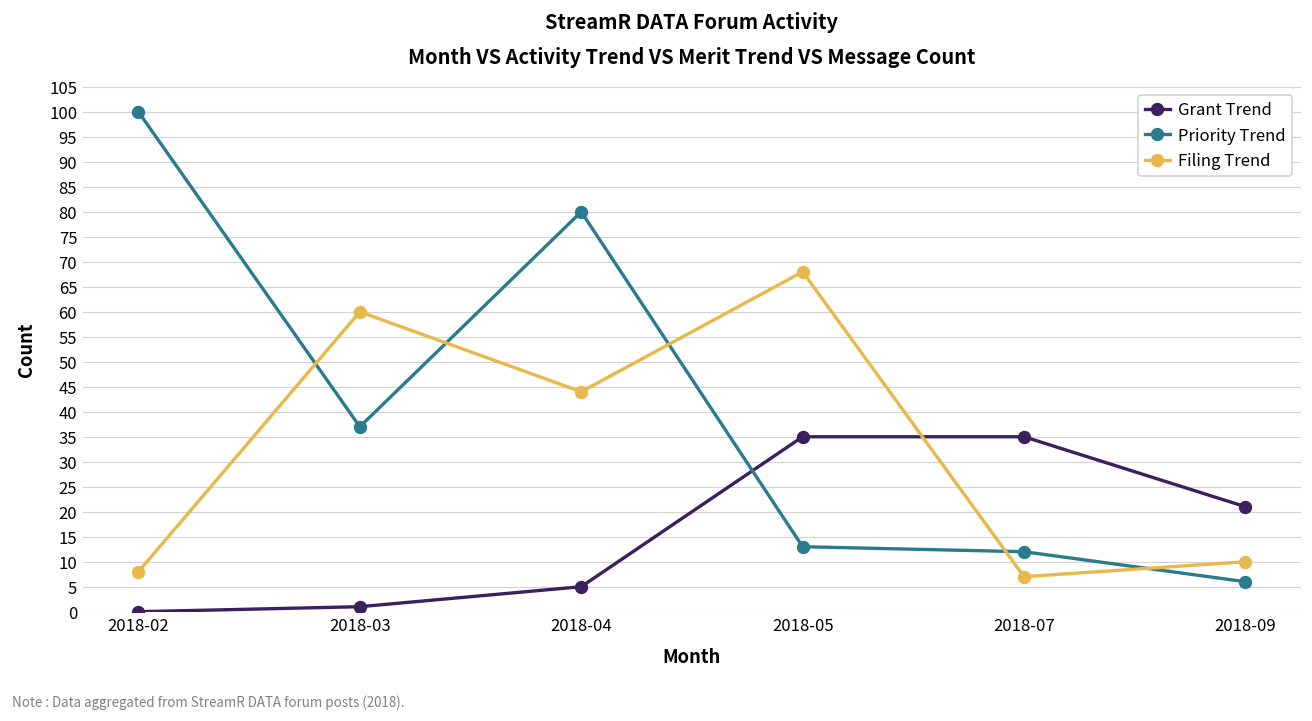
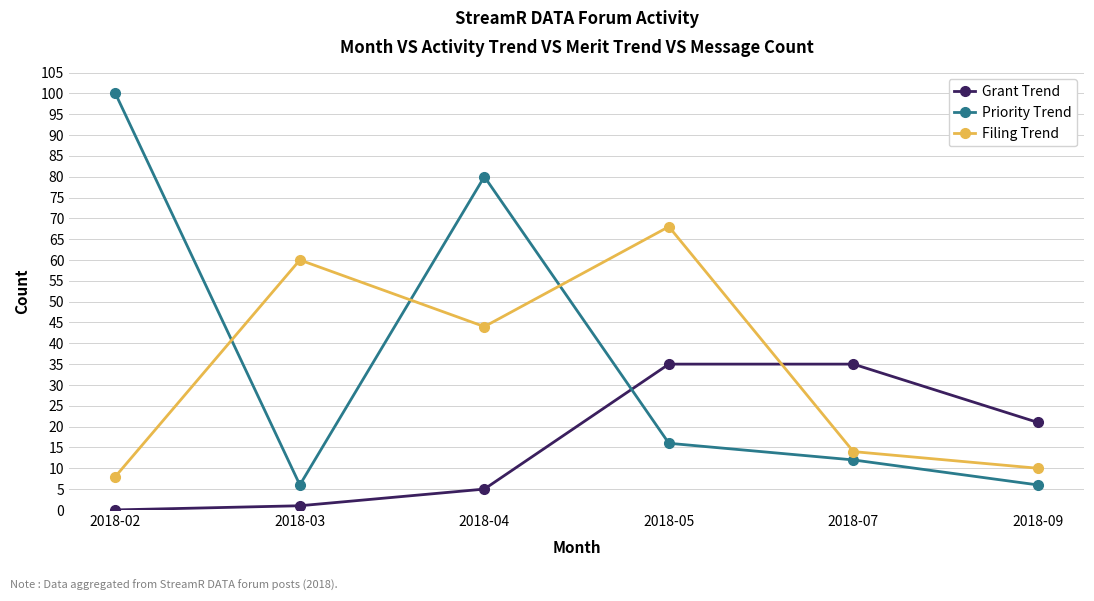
  {
    "Grant Trend": {
      "2018-02": 0,
      "2018-03": 1,
      "2018-04": 5,
      "2018-05": 35,
      "2018-07": 35,
      "2018-09": 21
    },
    "Priority Trend": {
      "2018-02": 100,
-     "2018-03": 37,
+     "2018-03": 6,
      "2018-04": 80,
-     "2018-05": 13,
+     "2018-05": 16,
      "2018-07": 12,
      "2018-09": 6
    },
    "Filing Trend": {
      "2018-02": 8,
      "2018-03": 60,
      "2018-04": 44,
      "2018-05": 68,
-     "2018-07": 7,
+     "2018-07": 14,
      "2018-09": 10
    }
  }
